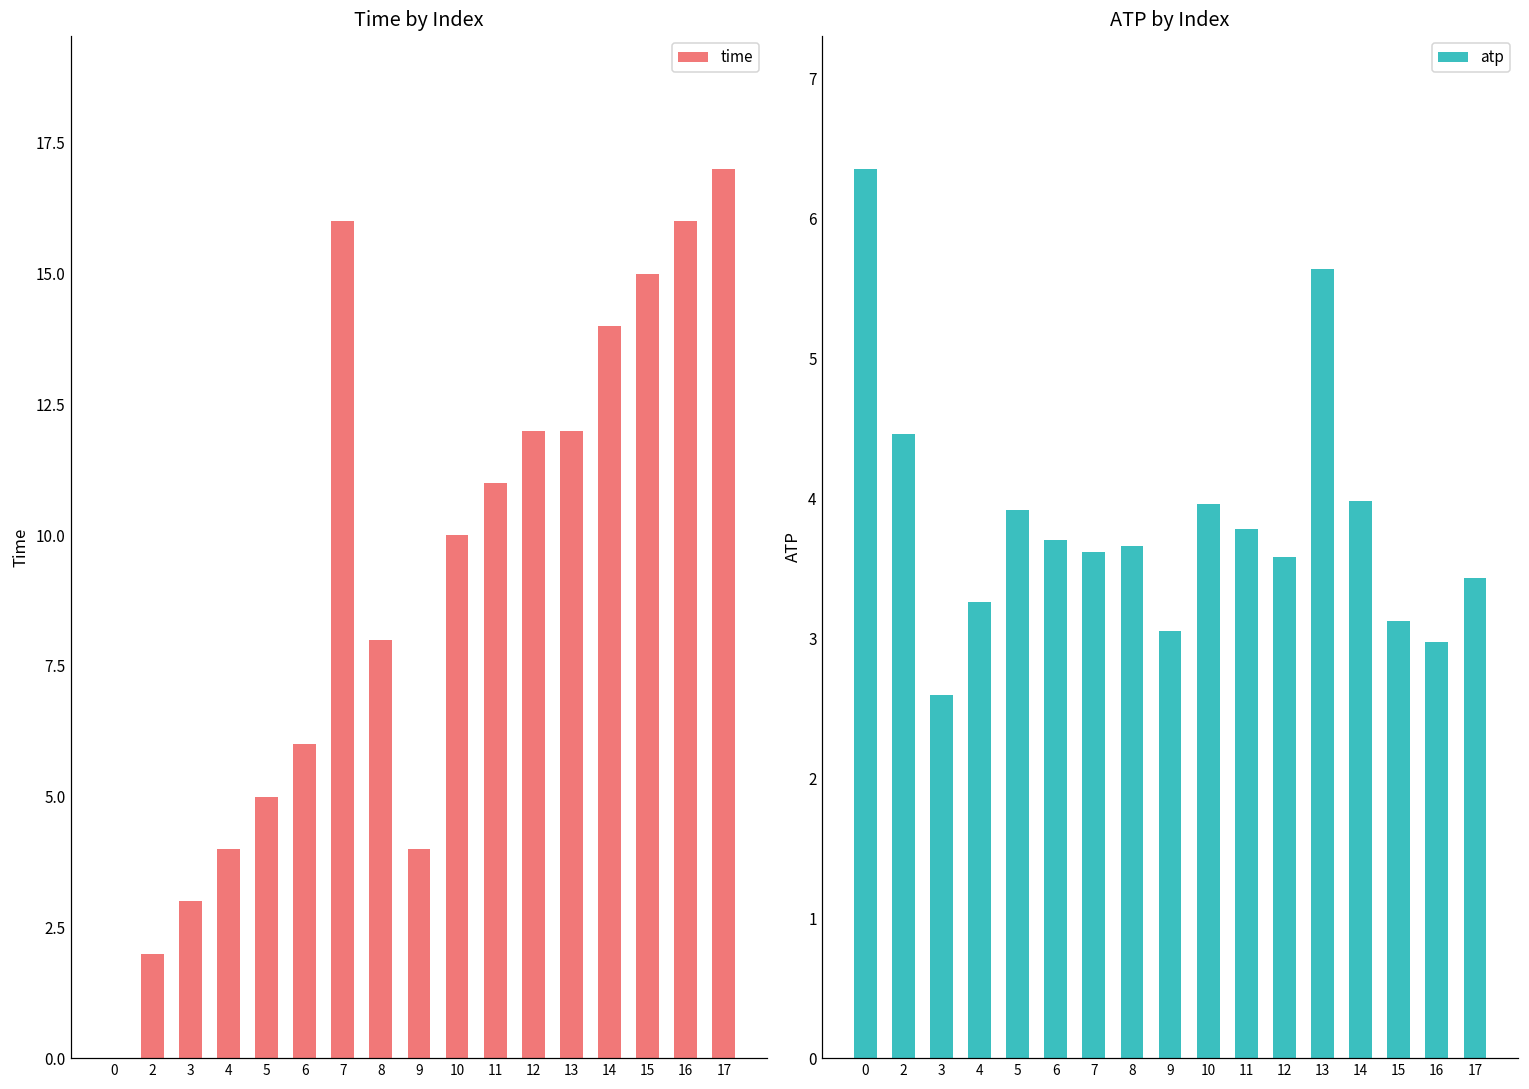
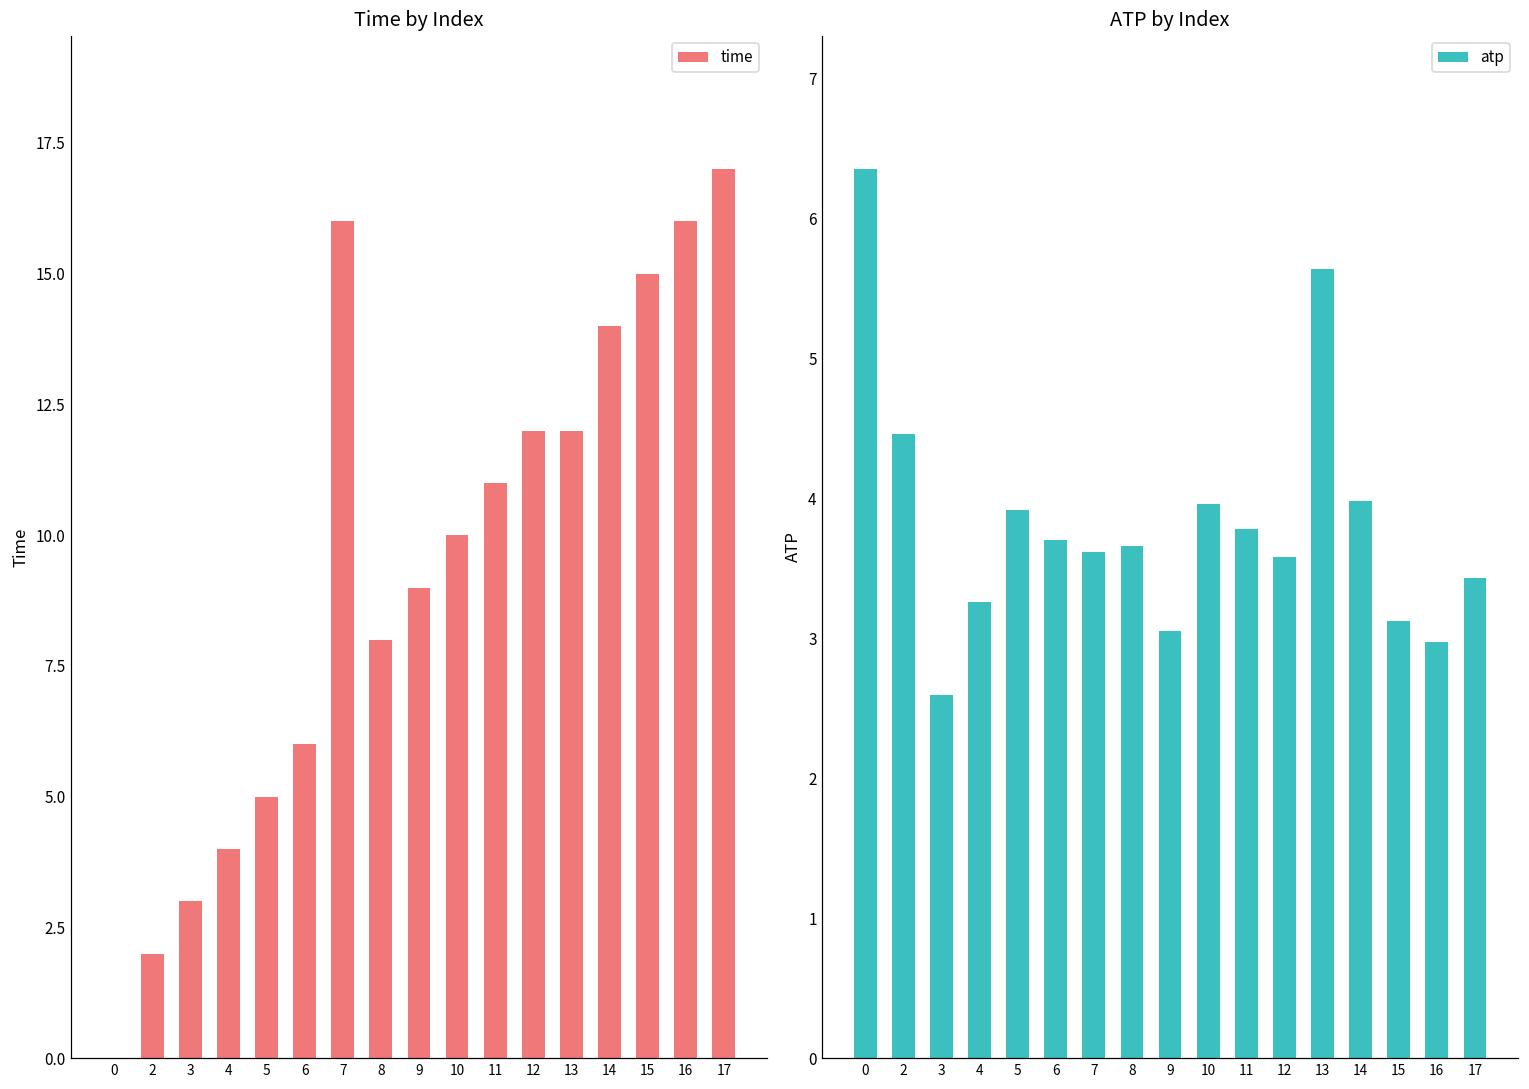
  {
    "Time by Index": {
      "0": 0,
      "2": 2,
      "3": 3,
      "4": 4,
      "5": 5,
      "6": 6,
      "7": 16,
      "8": 8,
-     "9": 4,
+     "9": 9,
      "10": 10,
      "11": 11,
      "12": 12,
      "13": 12,
      "14": 14,
      "15": 15,
      "16": 16,
      "17": 17
    },
    "ATP by Index": {
      "0": 6.35,
      "2": 4.46,
      "3": 2.60,
      "4": 3.26,
      "5": 3.92,
      "6": 3.71,
      "7": 3.62,
      "8": 3.66,
      "9": 3.05,
      "10": 3.96,
      "11": 3.78,
      "12": 3.58,
      "13": 5.64,
      "14": 3.98,
      "15": 3.12,
      "16": 2.97,
      "17": 3.43
    }
  }
